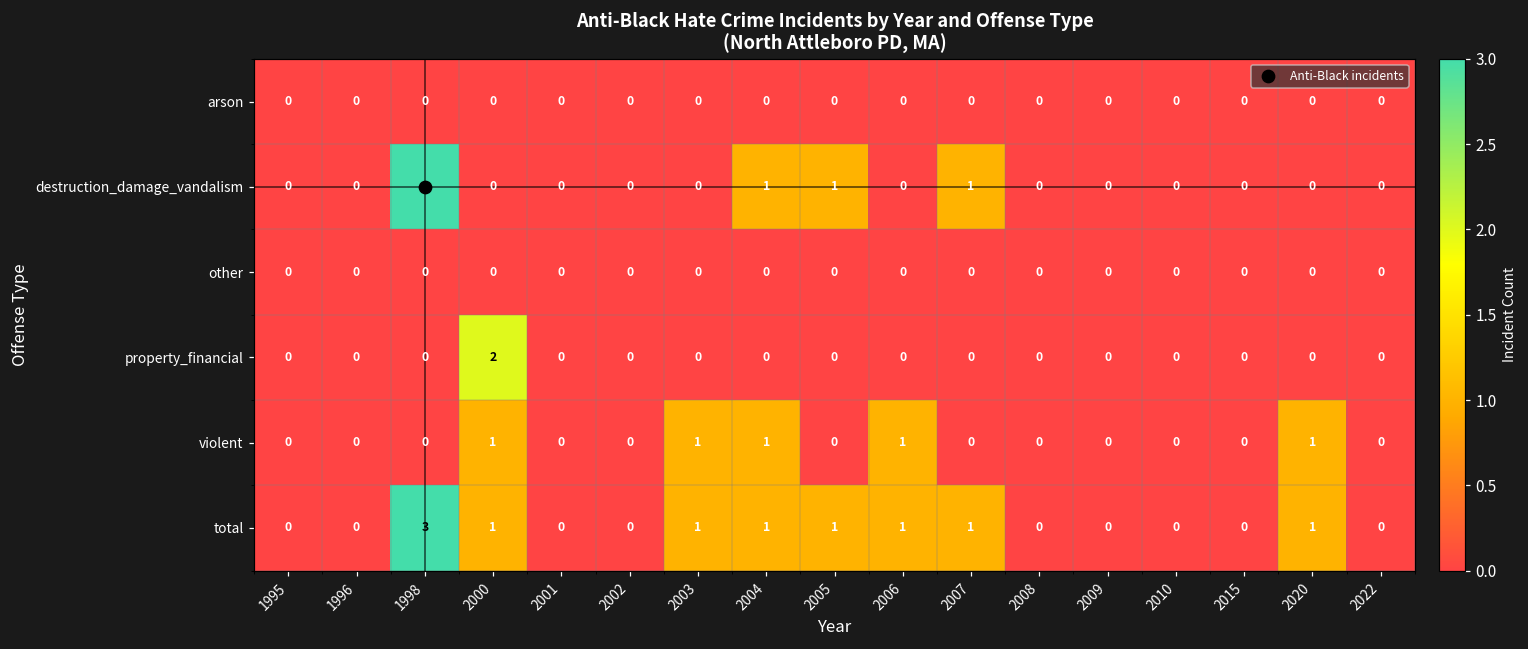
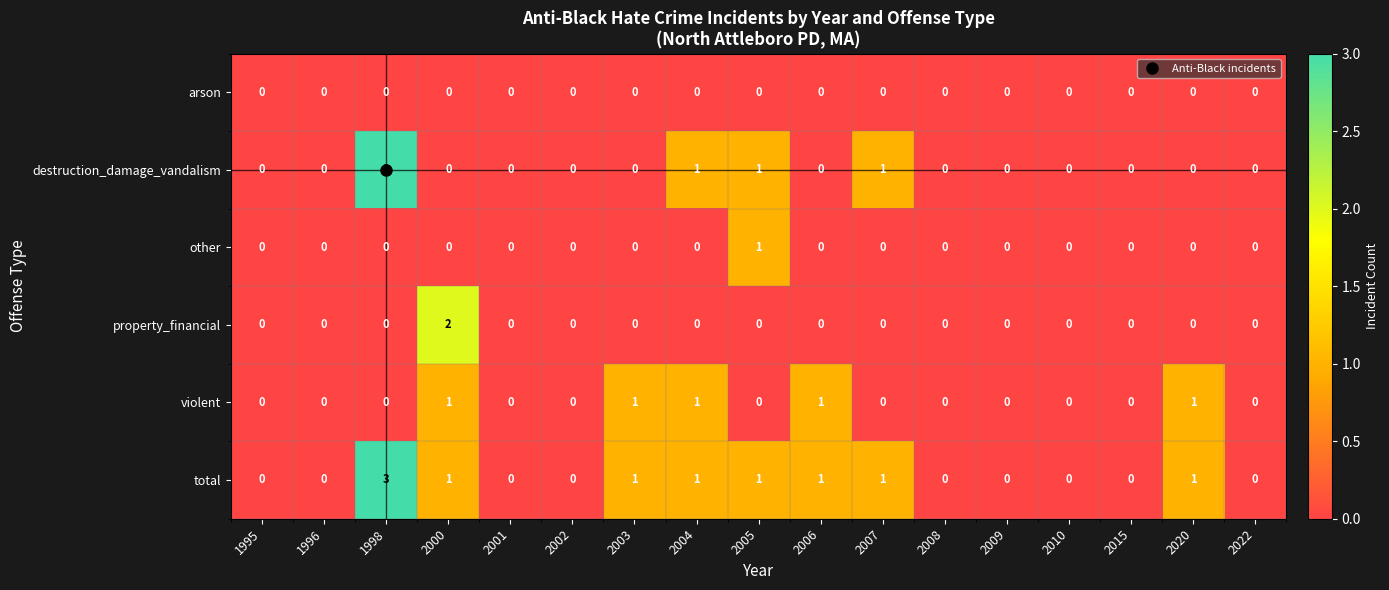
  {
    "arson": {
      "1995": 0,
      "1996": 0,
      "1998": 0,
      "2000": 0,
      "2001": 0,
      "2002": 0,
      "2003": 0,
      "2004": 0,
      "2005": 0,
      "2006": 0,
      "2007": 0,
      "2008": 0,
      "2009": 0,
      "2010": 0,
      "2015": 0,
      "2020": 0,
      "2022": 0
    },
    "destruction_damage_vandalism": {
      "1995": 0,
      "1996": 0,
      "2000": 0,
      "2001": 0,
      "2002": 0,
      "2003": 0,
      "2004": 1,
      "2005": 1,
      "2006": 0,
      "2007": 1,
      "2008": 0,
      "2009": 0,
      "2010": 0,
      "2015": 0,
      "2020": 0,
      "2022": 0
    },
    "other": {
      "1995": 0,
      "1996": 0,
      "1998": 0,
      "2000": 0,
      "2001": 0,
      "2002": 0,
      "2003": 0,
      "2004": 0,
-     "2005": 0,
+     "2005": 1,
      "2006": 0,
      "2007": 0,
      "2008": 0,
      "2009": 0,
      "2010": 0,
      "2015": 0,
      "2020": 0,
      "2022": 0
    },
    "property_financial": {
      "1995": 0,
      "1996": 0,
      "1998": 0,
      "2000": 2,
      "2001": 0,
      "2002": 0,
      "2003": 0,
      "2004": 0,
      "2005": 0,
      "2006": 0,
      "2007": 0,
      "2008": 0,
      "2009": 0,
      "2010": 0,
      "2015": 0,
      "2020": 0,
      "2022": 0
    },
    "violent": {
      "1995": 0,
      "1996": 0,
      "1998": 0,
      "2000": 1,
      "2001": 0,
      "2002": 0,
      "2003": 1,
      "2004": 1,
      "2005": 0,
      "2006": 1,
      "2007": 0,
      "2008": 0,
      "2009": 0,
      "2010": 0,
      "2015": 0,
      "2020": 1,
      "2022": 0
    },
    "total": {
      "1995": 0,
      "1996": 0,
      "1998": 3,
      "2000": 1,
      "2001": 0,
      "2002": 0,
      "2003": 1,
      "2004": 1,
      "2005": 1,
      "2006": 1,
      "2007": 1,
      "2008": 0,
      "2009": 0,
      "2010": 0,
      "2015": 0,
      "2020": 1,
      "2022": 0
    }
  }
